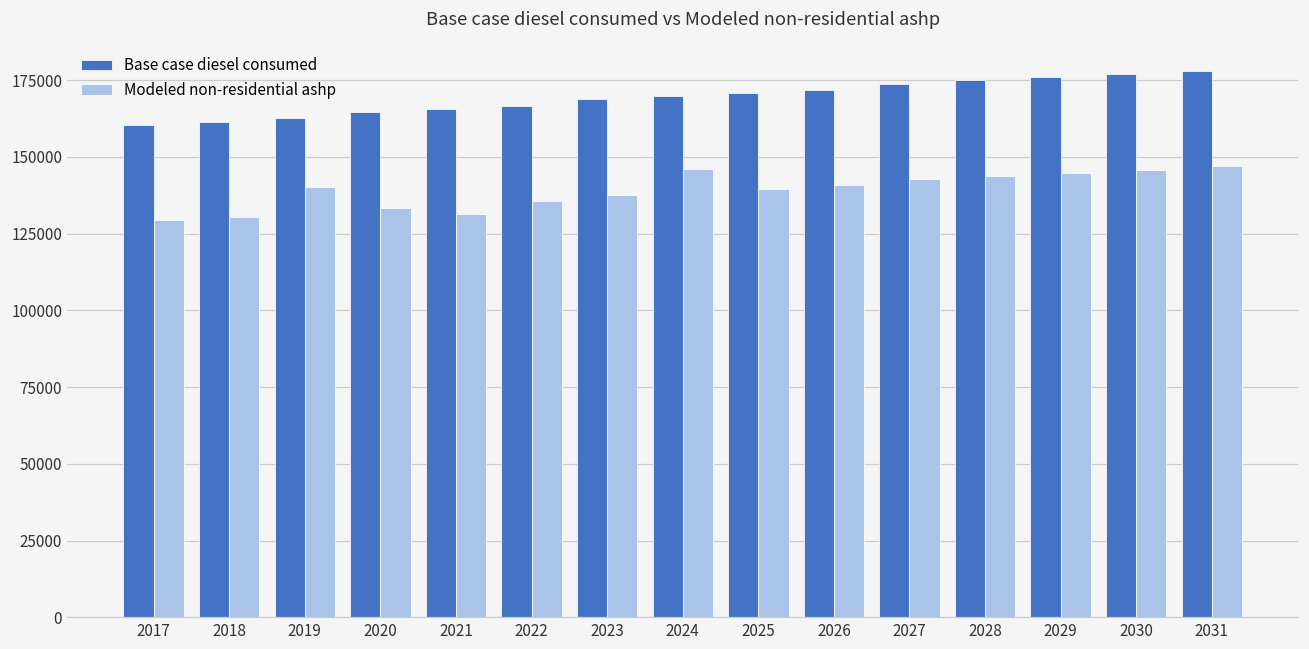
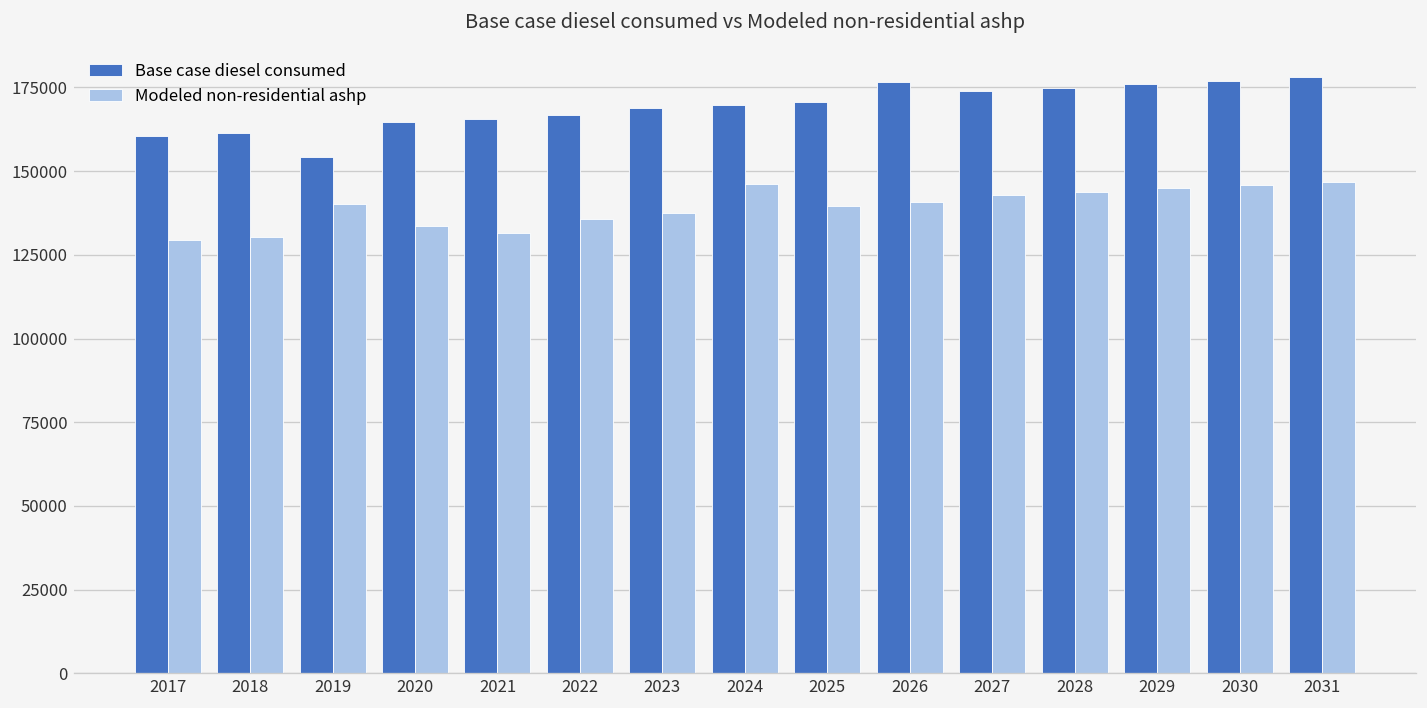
  {
    "Base case diesel consumed": {
      "2017": 160000,
      "2018": 162000,
-     "2019": 163000,
+     "2019": 154000,
      "2020": 165000,
      "2021": 166000,
      "2022": 167000,
      "2023": 169000,
      "2024": 170000,
      "2025": 171000,
-     "2026": 172000,
+     "2026": 177000,
      "2027": 174000,
      "2028": 175000,
      "2029": 176000,
      "2030": 177000,
      "2031": 178000
    },
    "Modeled non-residential ashp": {
      "2017": 129000,
      "2018": 130000,
      "2019": 140000,
      "2020": 134000,
      "2021": 131000,
      "2022": 136000,
      "2023": 138000,
      "2024": 146000,
      "2025": 140000,
      "2026": 141000,
      "2027": 143000,
      "2028": 144000,
      "2029": 145000,
      "2030": 146000,
      "2031": 147000
    }
  }
